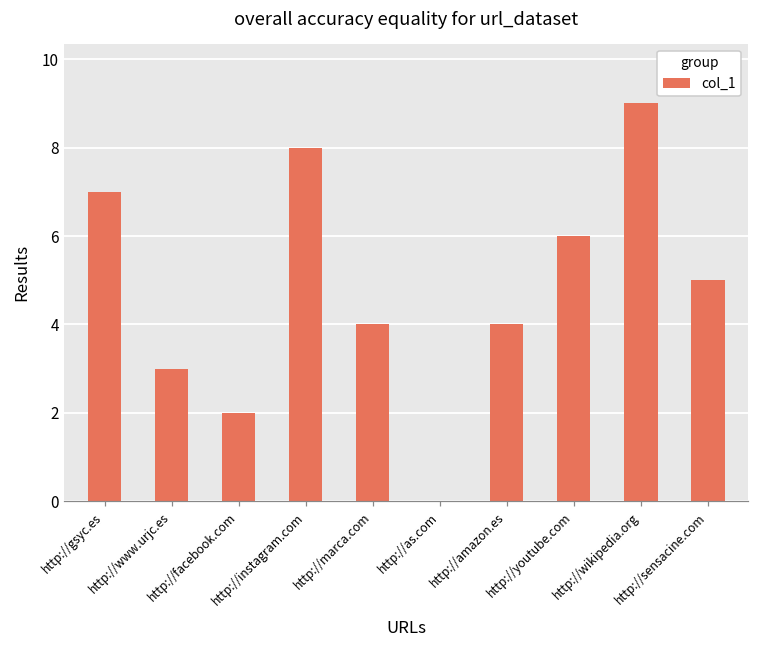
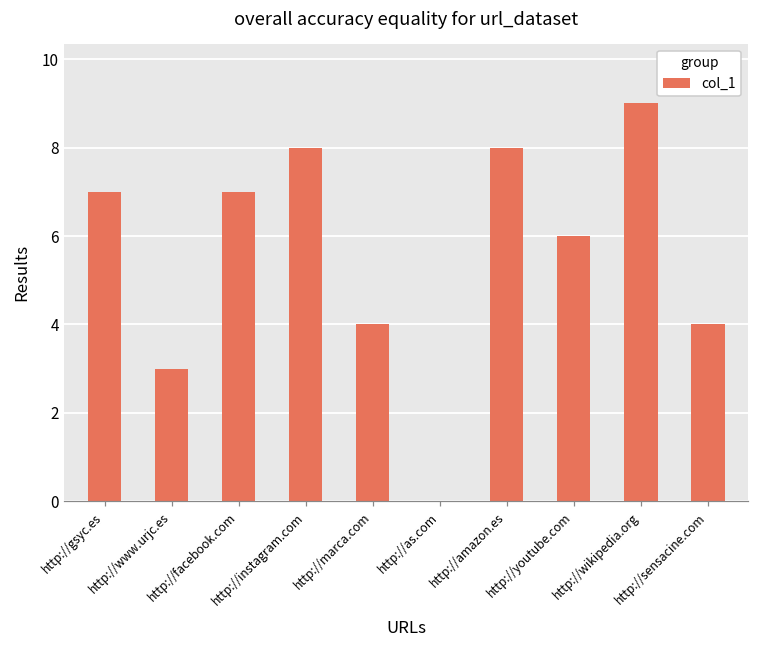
  {
    "http://gsyc.es": 7,
    "http://www.urjc.es": 3,
-   "http://facebook.com": 2,
+   "http://facebook.com": 7,
    "http://instagram.com": 8,
    "http://marca.com": 4,
    "http://as.com": 0,
-   "http://amazon.es": 4,
+   "http://amazon.es": 8,
    "http://youtube.com": 6,
    "http://wikipedia.org": 9,
-   "http://sensacine.com": 5
+   "http://sensacine.com": 4
  }
